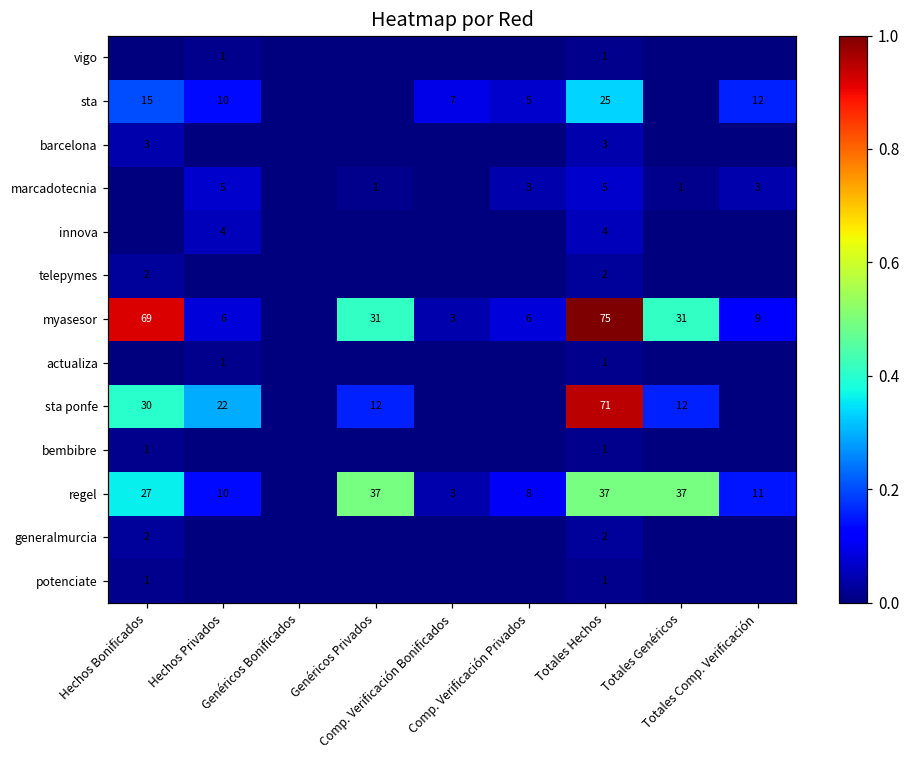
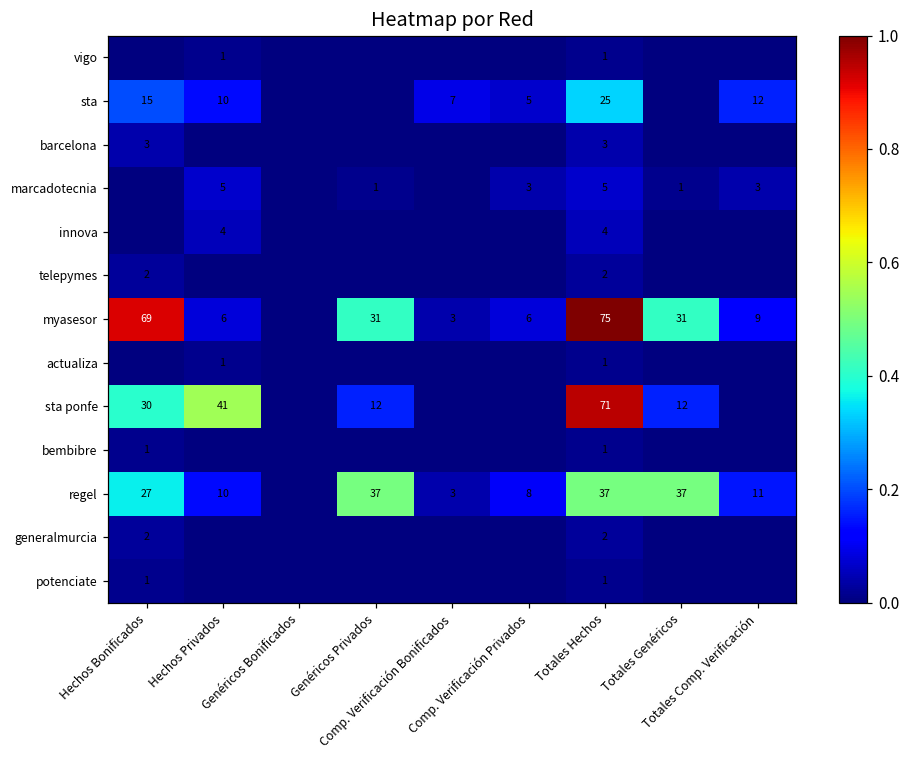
  {
    "vigo": {
      "Hechos Privados": 1,
      "Totales Hechos": 1
    },
    "sta": {
      "Hechos Bonificados": 15,
      "Hechos Privados": 10,
      "Comp. Verificación Bonificados": 7,
      "Comp. Verificación Privados": 5,
      "Totales Hechos": 25,
      "Totales Comp. Verificación": 12
    },
    "barcelona": {
      "Hechos Bonificados": 3,
      "Totales Hechos": 3
    },
    "marcadotecnia": {
      "Hechos Privados": 5,
      "Genéricos Privados": 1,
      "Comp. Verificación Privados": 3,
      "Totales Hechos": 5,
      "Totales Genéricos": 1,
      "Totales Comp. Verificación": 3
    },
    "innova": {
      "Hechos Privados": 4,
      "Totales Hechos": 4
    },
    "telepymes": {
      "Hechos Bonificados": 2,
      "Totales Hechos": 2
    },
    "myasesor": {
      "Hechos Bonificados": 69,
      "Hechos Privados": 6,
      "Genéricos Privados": 31,
      "Comp. Verificación Bonificados": 3,
      "Comp. Verificación Privados": 6,
      "Totales Hechos": 75,
      "Totales Genéricos": 31,
      "Totales Comp. Verificación": 9
    },
    "actualiza": {
      "Hechos Privados": 1,
      "Totales Hechos": 1
    },
    "sta ponfe": {
      "Hechos Bonificados": 30,
-     "Hechos Privados": 22,
+     "Hechos Privados": 41,
      "Genéricos Privados": 12,
      "Totales Hechos": 71,
      "Totales Genéricos": 12
    },
    "bembibre": {
      "Hechos Bonificados": 1,
      "Totales Hechos": 1
    },
    "regel": {
      "Hechos Bonificados": 27,
      "Hechos Privados": 10,
      "Genéricos Privados": 37,
      "Comp. Verificación Bonificados": 3,
      "Comp. Verificación Privados": 8,
      "Totales Hechos": 37,
      "Totales Genéricos": 37,
      "Totales Comp. Verificación": 11
    },
    "generalmurcia": {
      "Hechos Bonificados": 2,
      "Totales Hechos": 2
    },
    "potenciate": {
      "Hechos Bonificados": 1,
      "Totales Hechos": 1
    }
  }
